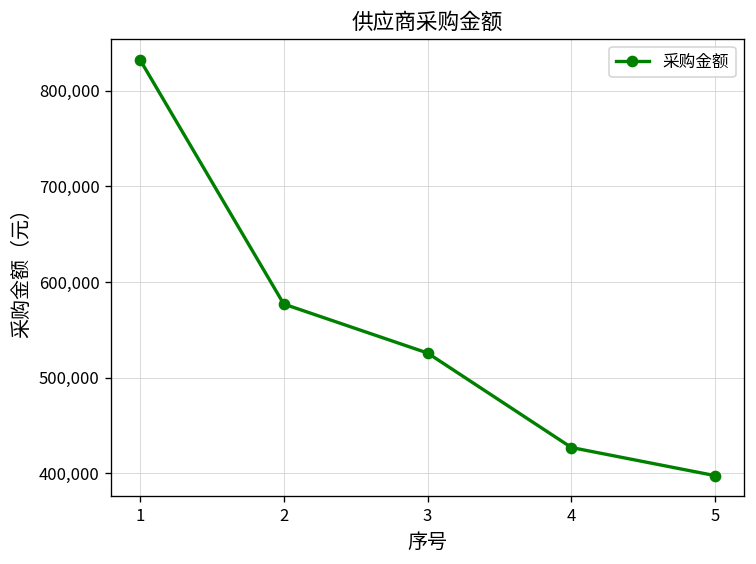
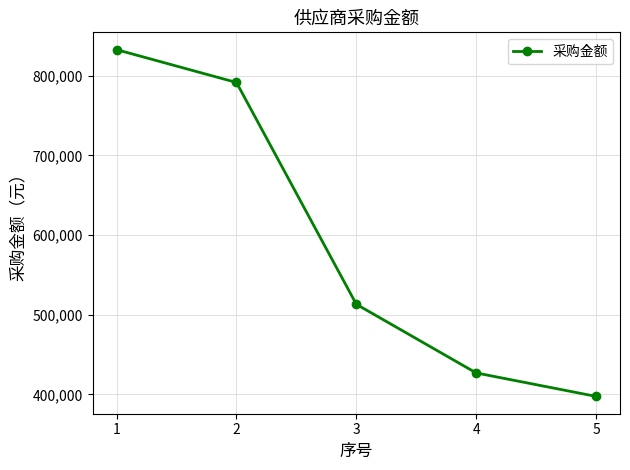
  {
    "1": "830,000",
-   "2": "580,000",
-   "3": "530,000",
+   "2": "790,000",
+   "3": "510,000",
    "4": "430,000",
    "5": "400,000"
  }
